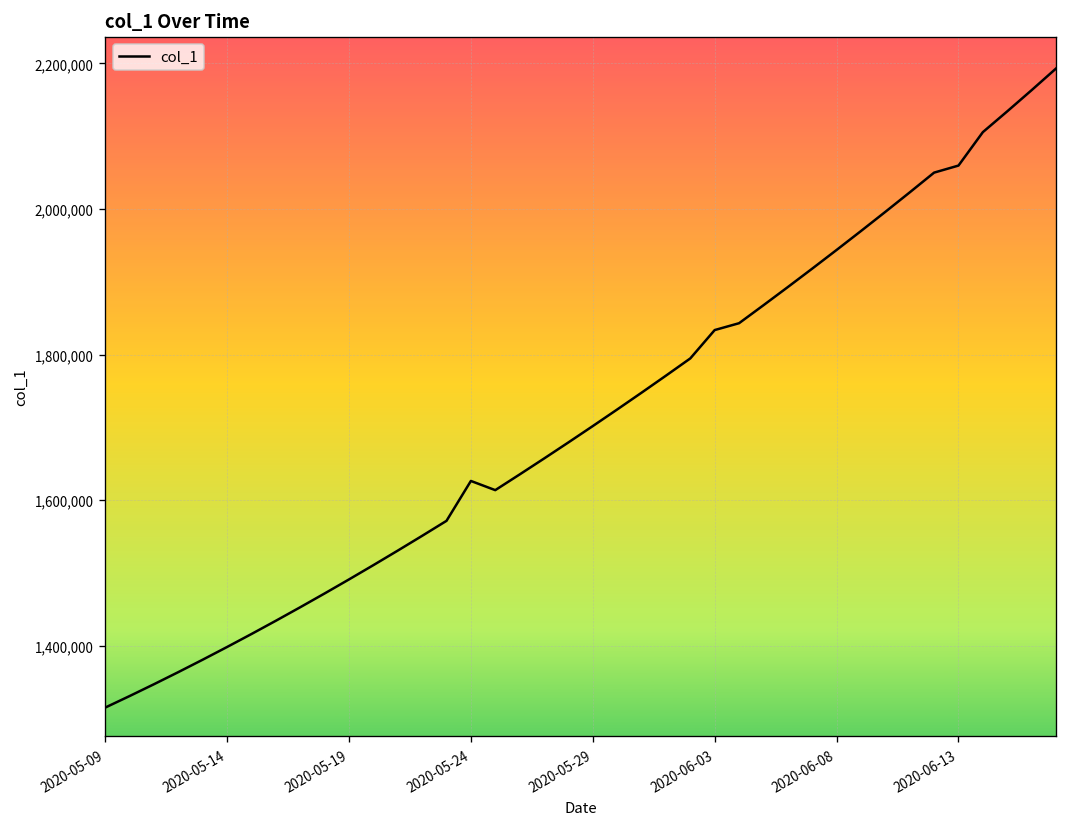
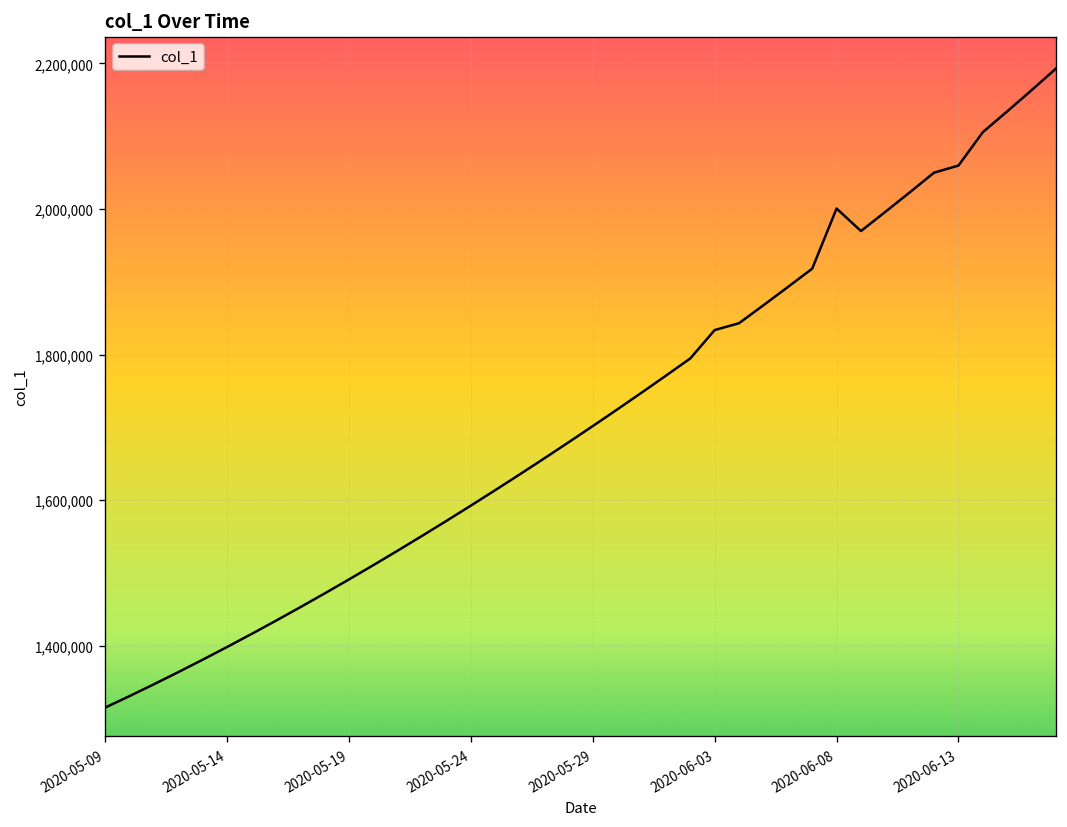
  {
    "2020-05-09": "1,320,000",
    "2020-05-14": "1,400,000",
    "2020-05-19": "1,490,000",
-   "2020-05-24": "1,630,000",
+   "2020-05-24": "1,590,000",
    "2020-05-29": "1,700,000",
    "2020-06-03": "1,830,000",
-   "2020-06-08": "1,940,000",
+   "2020-06-08": "2,000,000",
    "2020-06-13": "2,060,000"
  }
